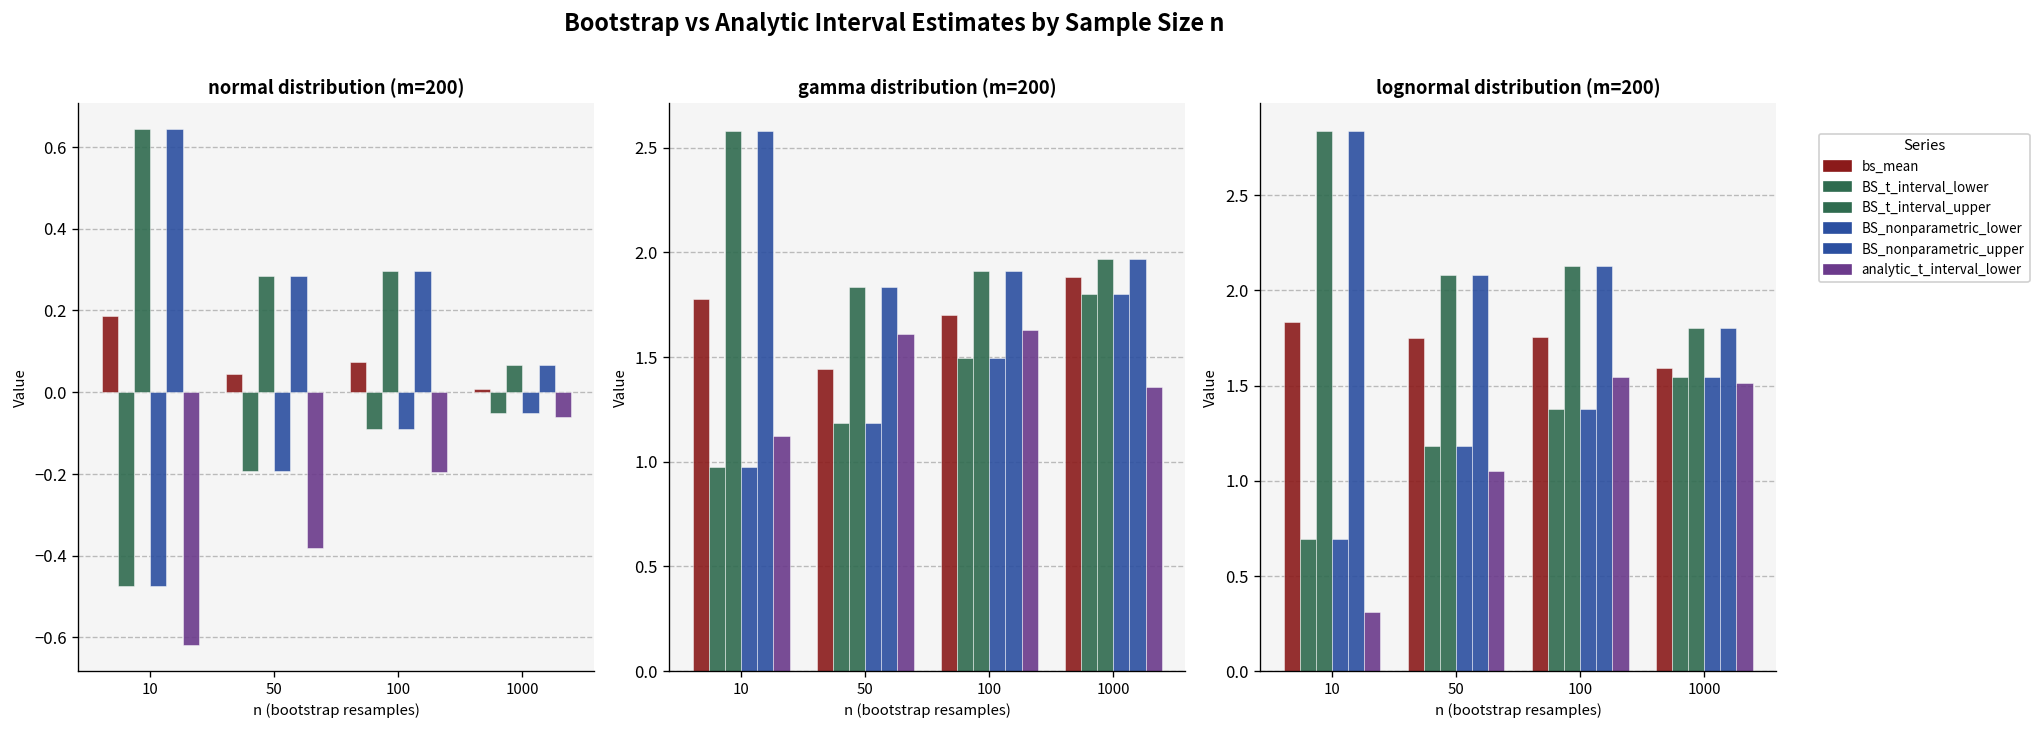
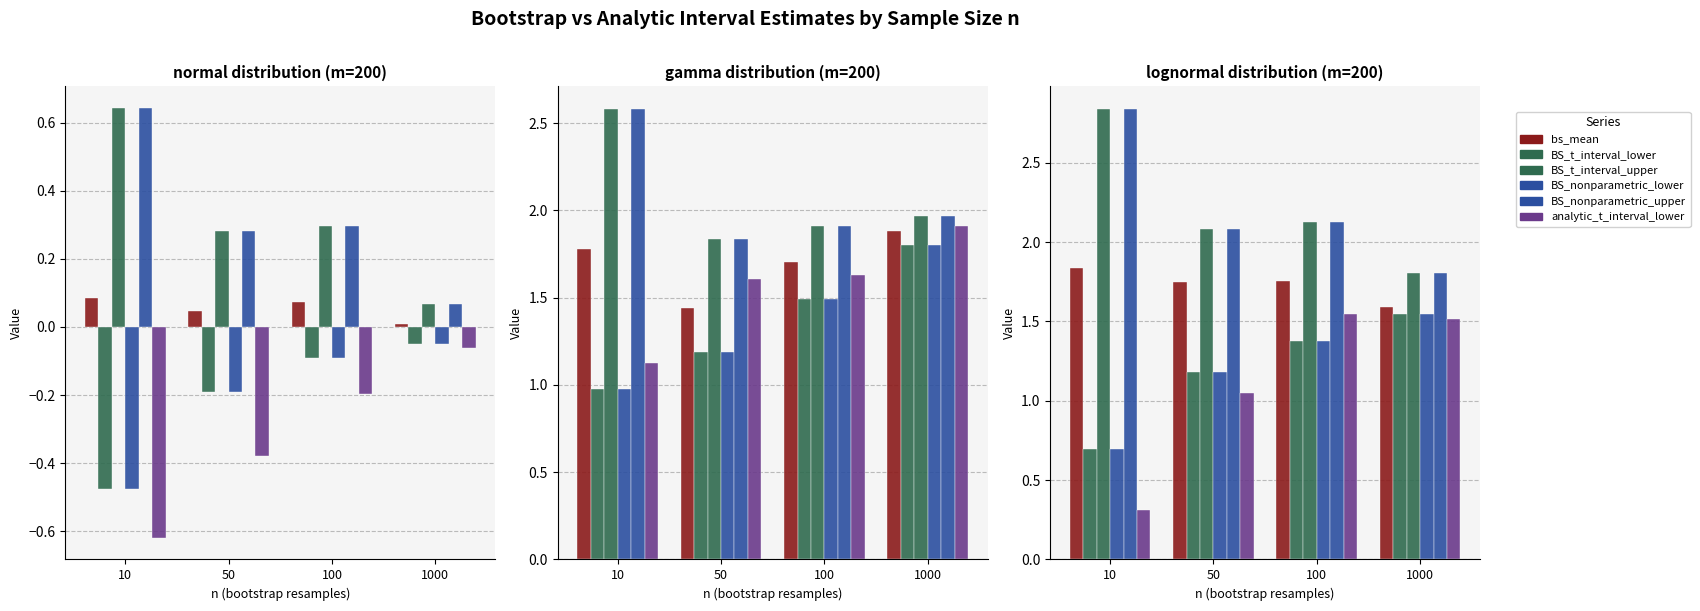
  {
    "normal distribution (m=200)": {
      "bs_mean": {
-       "10": 0.19,
+       "10": 0.08,
        "50": 0.05,
        "100": 0.07,
        "1000": 0.01
      },
      "analytic_t_interval_lower": {
        "10": -0.62,
        "50": -0.38,
        "100": -0.20,
        "1000": -0.06
      }
    },
    "gamma distribution (m=200)": {
      "bs_mean": {
        "10": 1.78,
        "50": 1.44,
        "100": 1.70,
        "1000": 1.88
      },
      "analytic_t_interval_lower": {
        "10": 1.12,
        "50": 1.61,
        "100": 1.63,
-       "1000": 1.35
+       "1000": 1.91
      }
    },
    "lognormal distribution (m=200)": {
      "bs_mean": {
        "10": 1.83,
        "50": 1.75,
        "100": 1.75,
        "1000": 1.59
      },
      "analytic_t_interval_lower": {
        "10": 0.31,
        "50": 1.05,
        "100": 1.55,
        "1000": 1.51
      }
    }
  }
